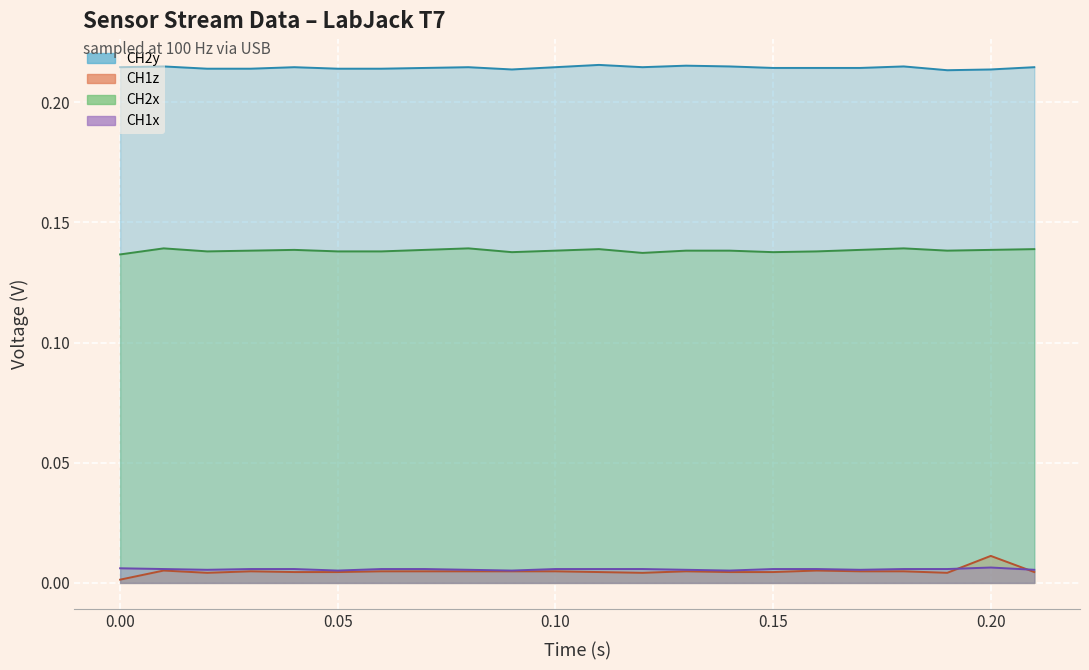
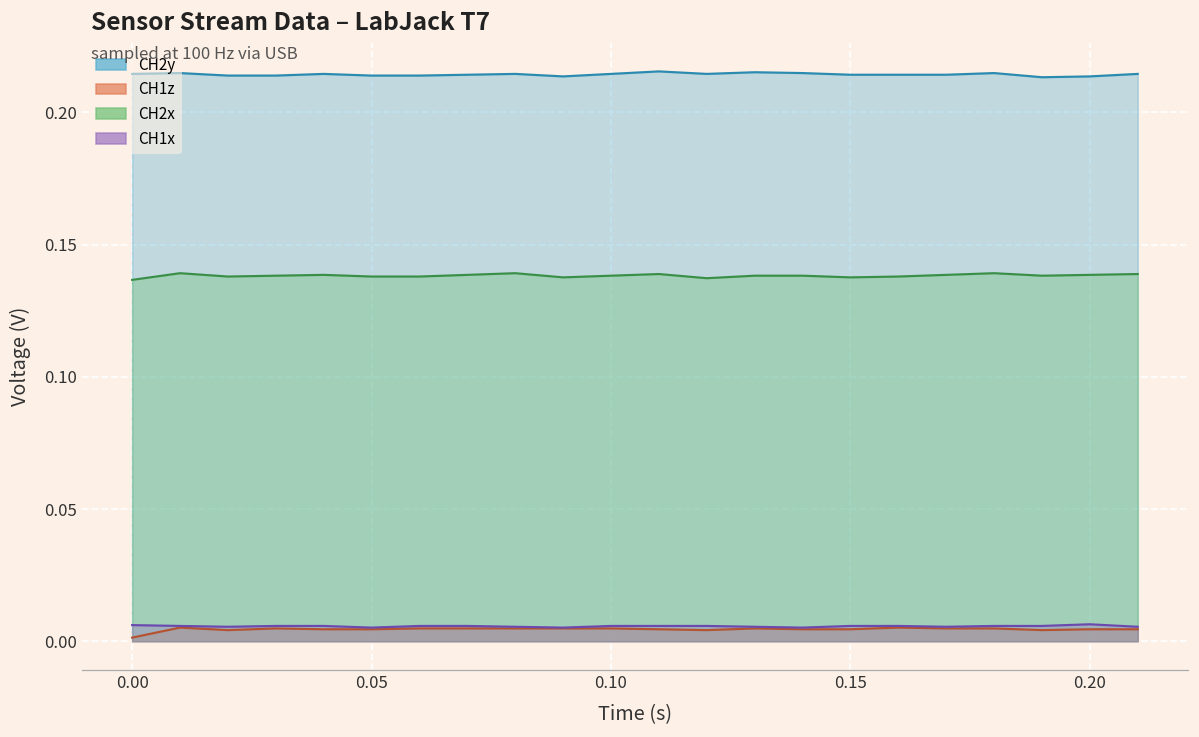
  {
    "CH1z": {
      "0.00": 0.001,
      "0.15": 0.005,
-     "0.20": 0.011
+     "0.20": 0.005
    }
  }
